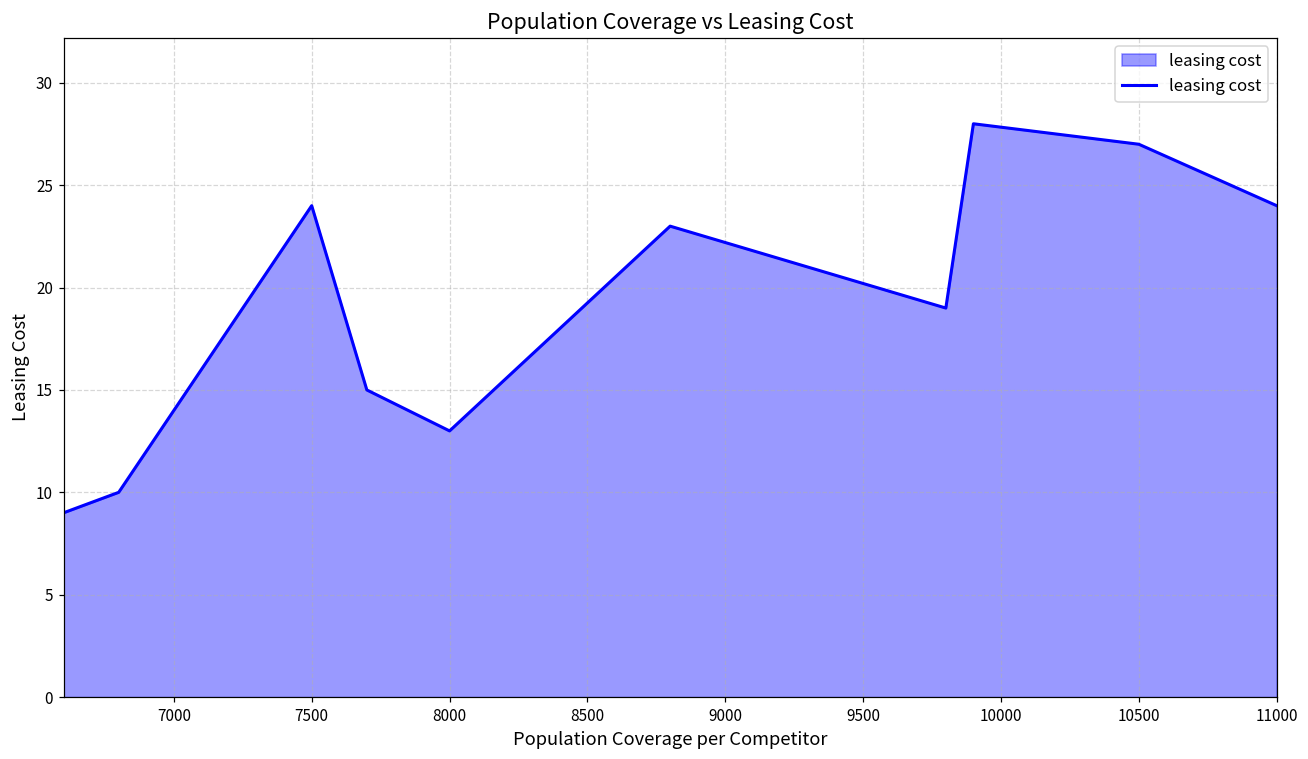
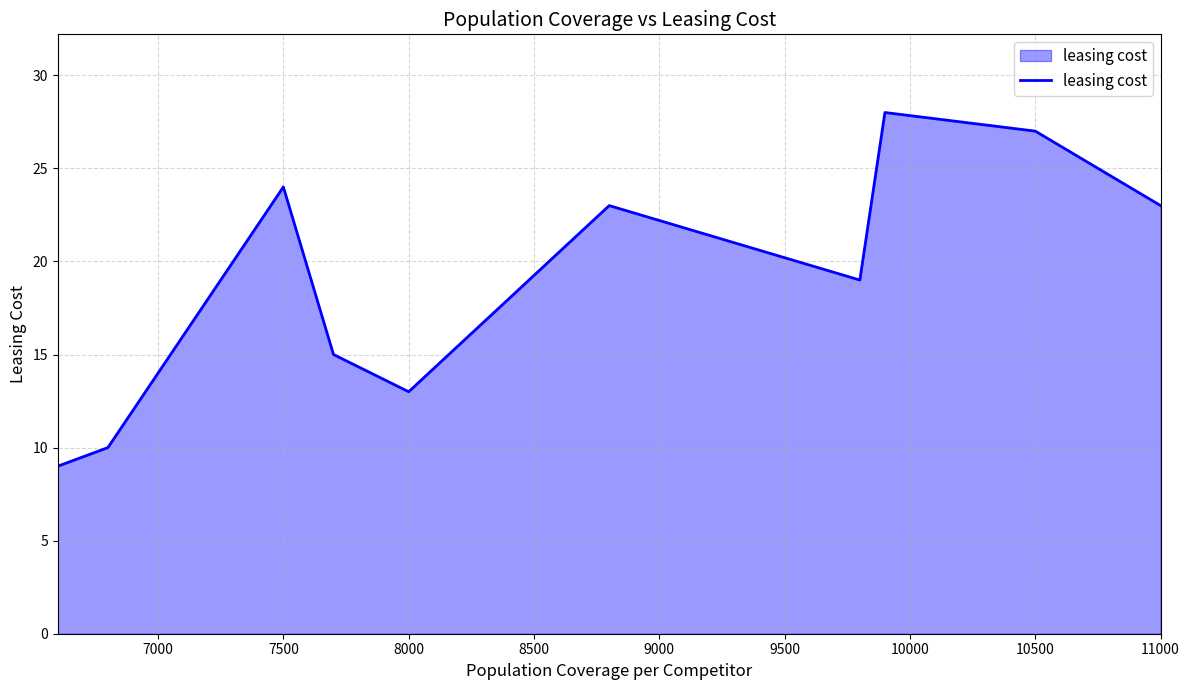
  {
    "7500": 24,
    "8000": 13,
    "10500": 27,
-   "11000": 24
+   "11000": 23
  }
